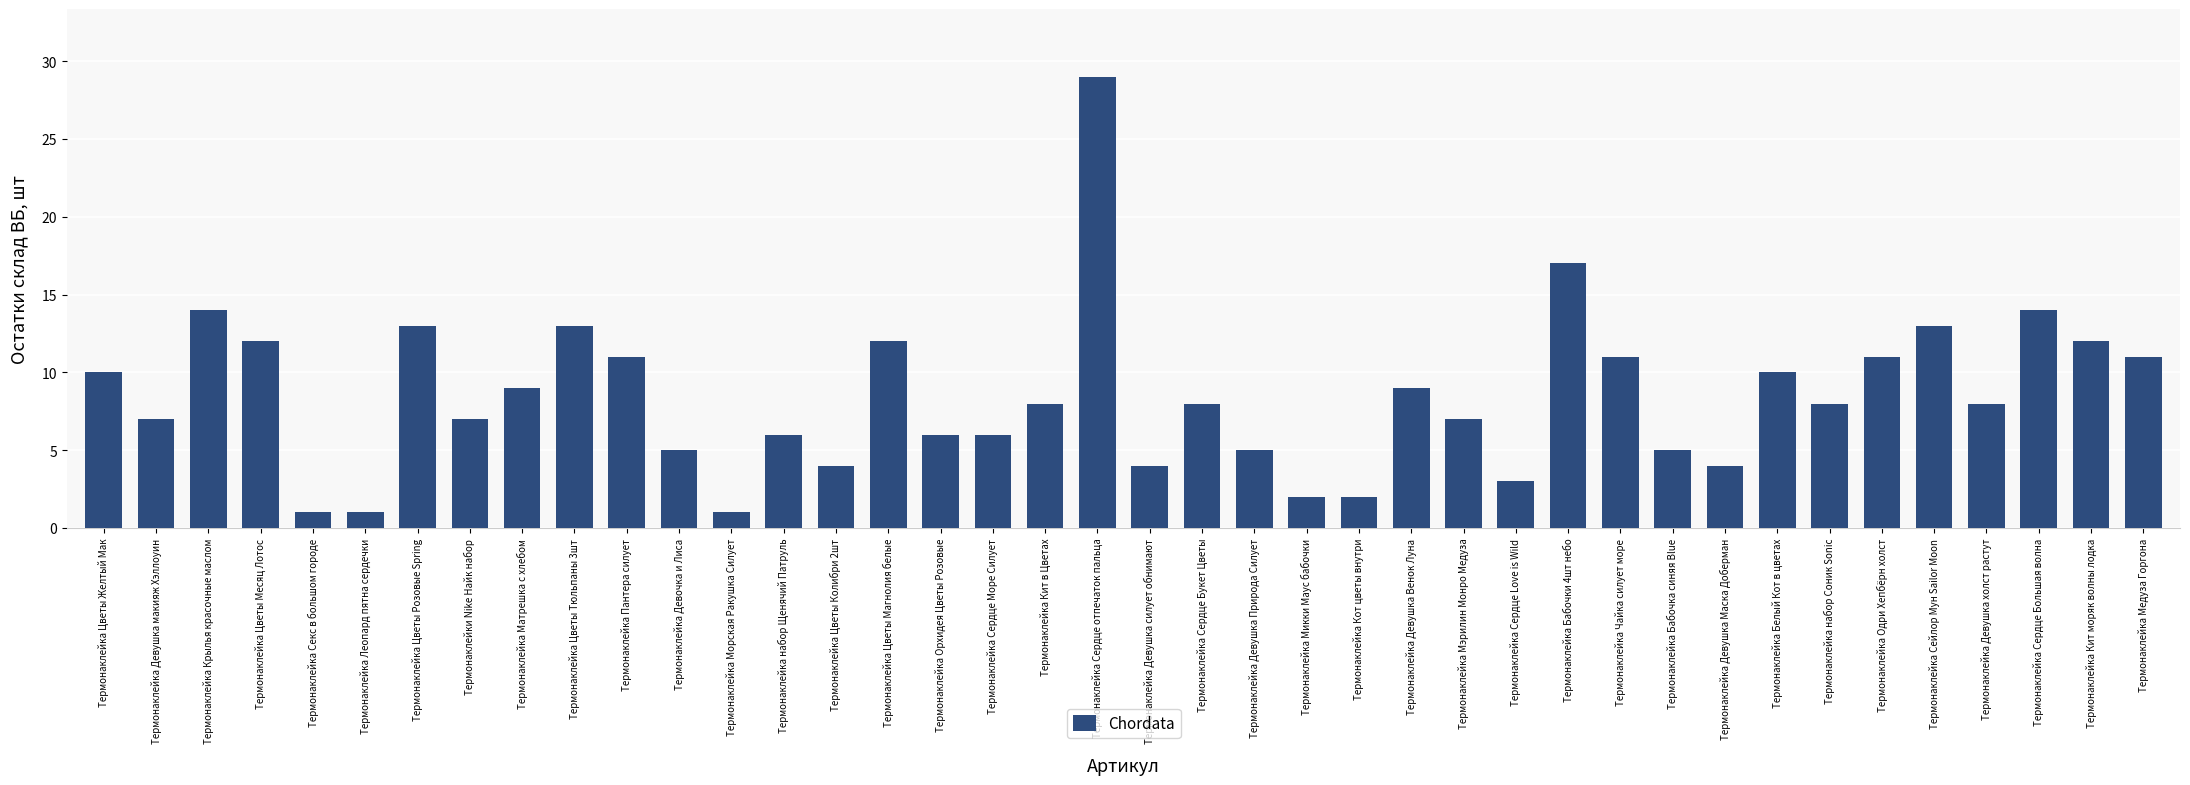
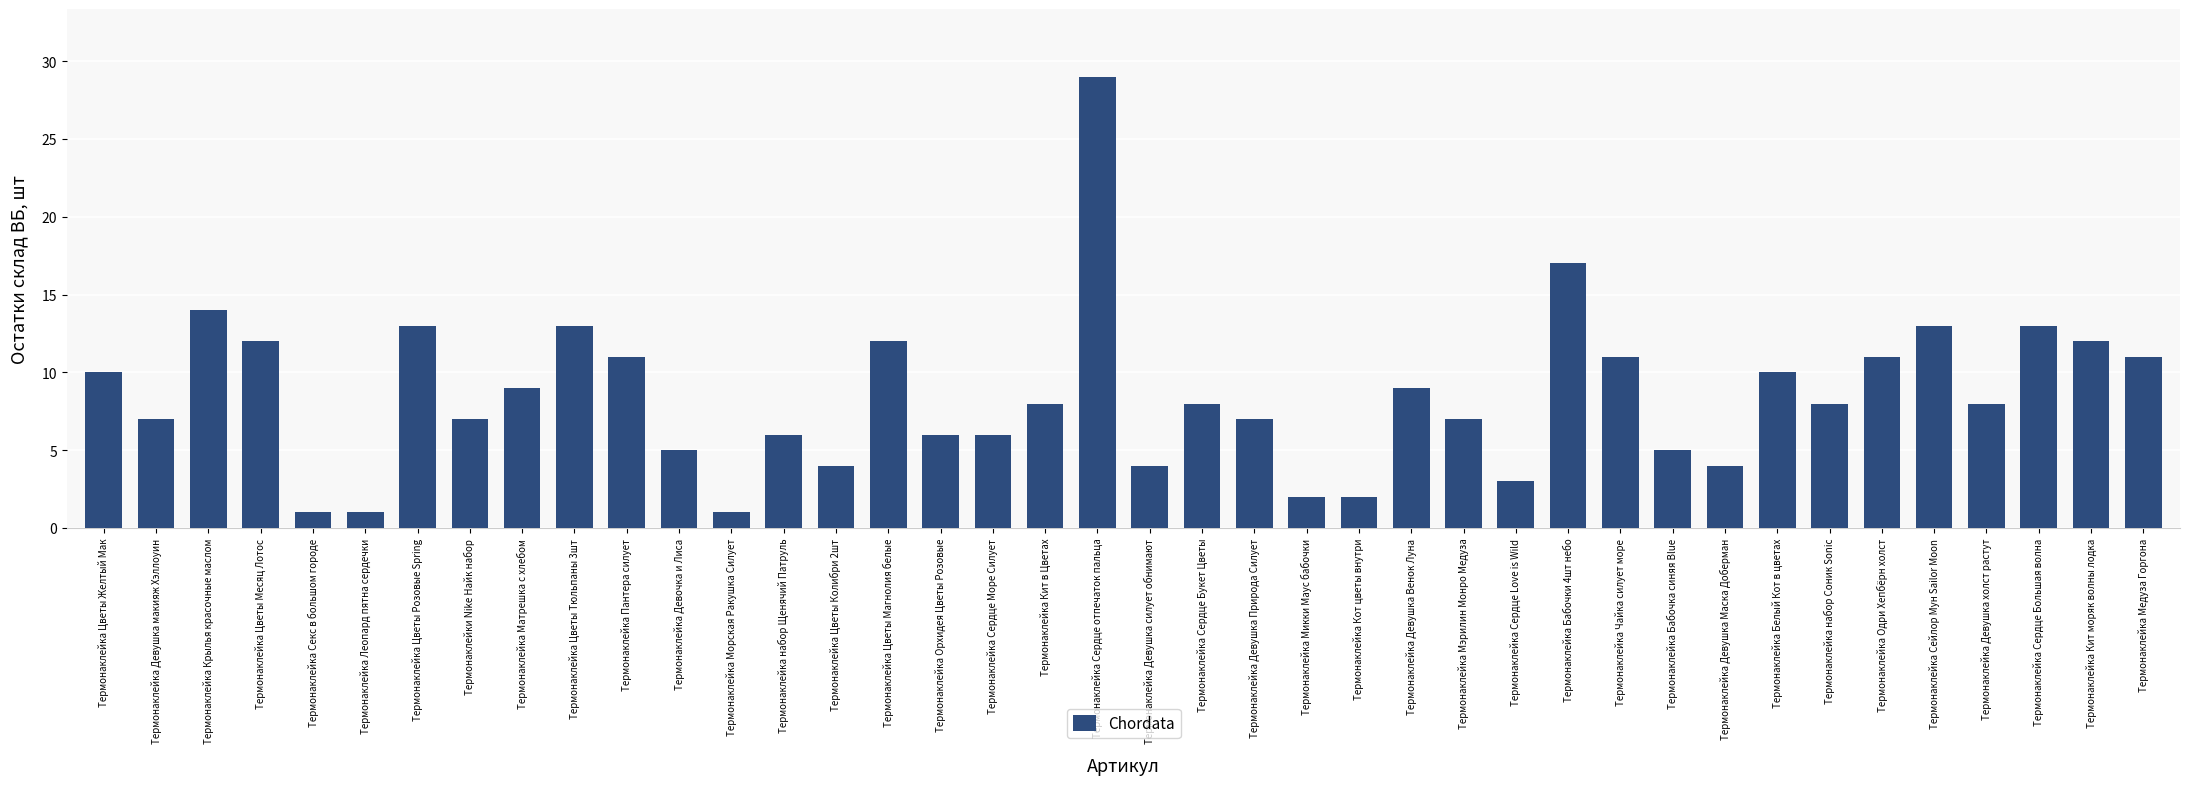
  {
    "Термонаклейка Цветы Желтый Мак": 10,
    "Термонаклейка Девушка макияж Хэллоуин": 7,
    "Термонаклейка Крылья красочные маслом": 14,
    "Термонаклейка Цветы Месяц Лотос": 12,
    "Термонаклейка Секс в большом городе": 1,
    "Термонаклейка Леопард пятна сердечки": 1,
    "Термонаклейка Цветы Розовые Spring": 13,
    "Термонаклейки Nike Найк набор": 7,
    "Термонаклейка Матрешка с хлебом": 9,
    "Термонаклейка Цветы Тюльпаны 3шт": 13,
    "Термонаклейка Пантера силует": 11,
    "Термонаклейка Девочка и Лиса": 5,
    "Термонаклейка Морская Ракушка Силует": 1,
    "Термонаклейка набор Щенячий Патруль": 6,
    "Термонаклейка Цветы Колибри 2шт": 4,
    "Термонаклейка Цветы Магнолия белые": 12,
    "Термонаклейка Орхидея Цветы Розовые": 6,
    "Термонаклейка Сердце Море Силует": 6,
    "Термонаклейка Кит в Цветах": 8,
    "Термонаклейка Сердце отпечаток пальца": 29,
    "Термонаклейка Девушка силует обнимают": 4,
    "Термонаклейка Сердце Букет Цветы": 8,
-   "Термонаклейка Девушка Природа Силует": 5,
+   "Термонаклейка Девушка Природа Силует": 7,
    "Термонаклейка Микки Маус бабочки": 2,
    "Термонаклейка Кот цветы внутри": 2,
    "Термонаклейка Девушка Венок Луна": 9,
    "Термонаклейка Мэрилин Монро Медуза": 7,
    "Термонаклейка Сердце Love is Wild": 3,
    "Термонаклейка Бабочки 4шт небо": 17,
    "Термонаклейка Чайка силует море": 11,
    "Термонаклейка Бабочка синяя Blue": 5,
    "Термонаклейка Девушка Маска Доберман": 4,
    "Термонаклейка Белый Кот в цветах": 10,
    "Термонаклейка набор Соник Sonic": 8,
    "Термонаклейка Одри Хепбёрн холст": 11,
    "Термонаклейка Сейлор Мун Sailor Moon": 13,
    "Термонаклейка Девушка холст растут": 8,
-   "Термонаклейка Сердце Большая волна": 14,
+   "Термонаклейка Сердце Большая волна": 13,
    "Термонаклейка Кит моряк волны лодка": 12,
    "Термонаклейка Медуза Горгона": 11
  }
